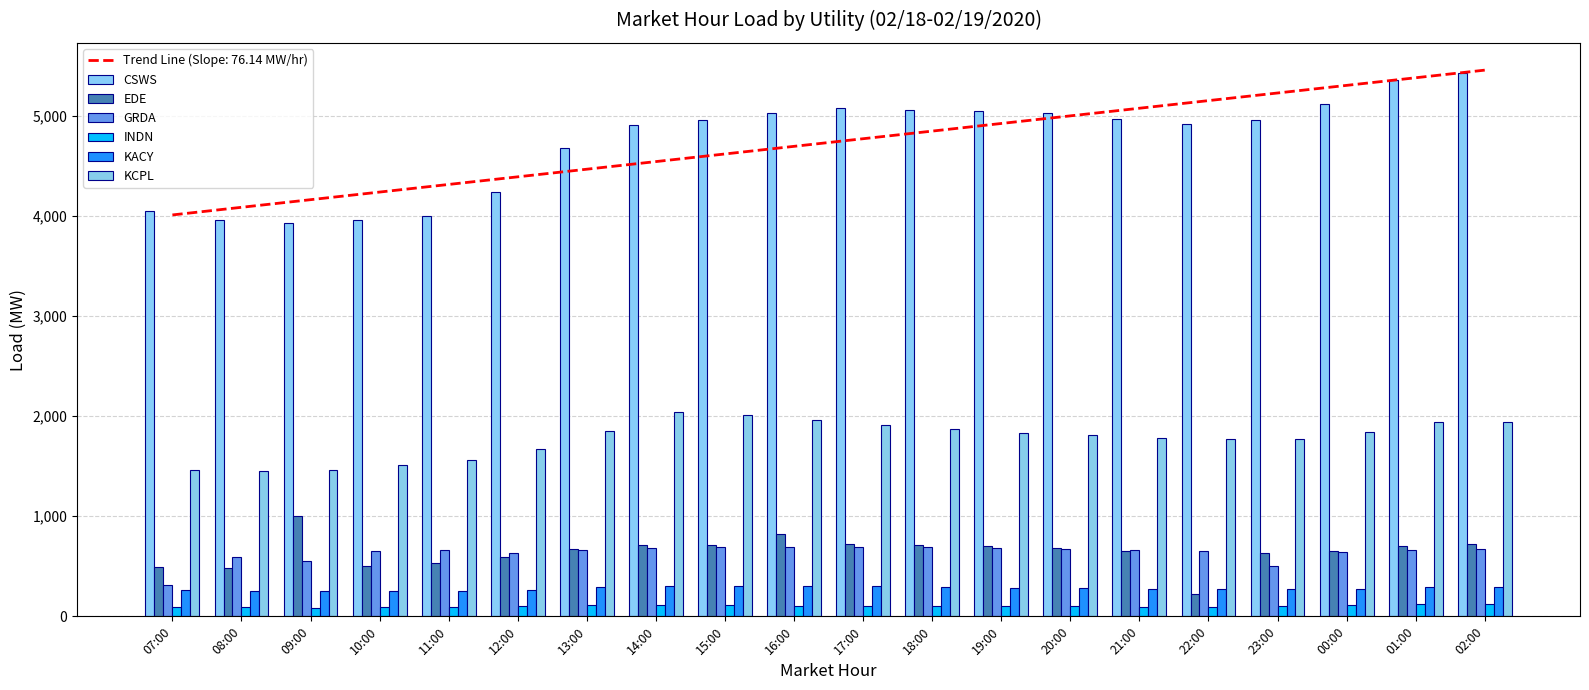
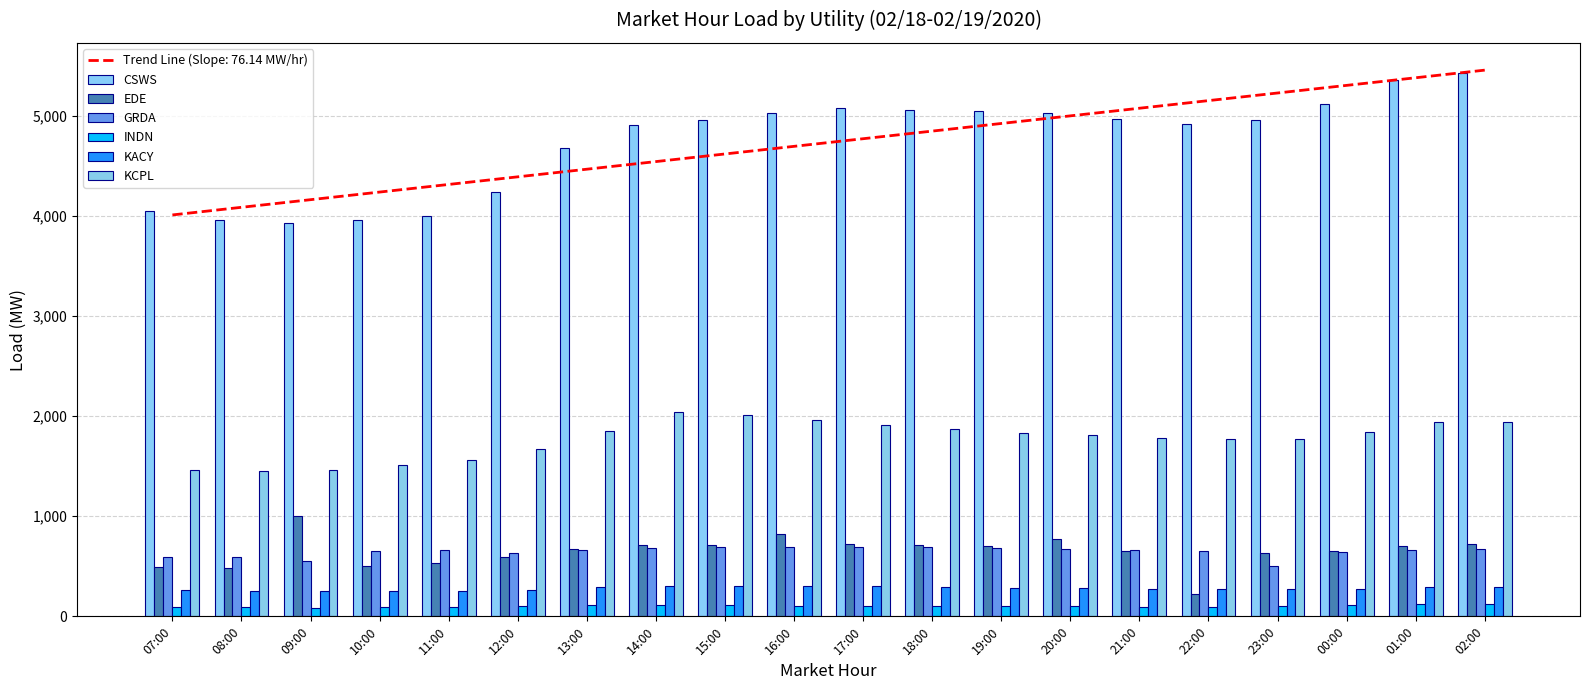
  {
    "Trend Line (Slope: 76.14 MW/hr)": {
      "07:00": "4,010",
      "08:00": "4,090",
      "09:00": "4,160",
      "10:00": "4,240",
      "11:00": "4,320",
      "12:00": "4,390",
      "13:00": "4,470",
      "14:00": "4,540",
      "15:00": "4,620",
      "16:00": "4,700",
      "17:00": "4,770",
      "18:00": "4,850",
      "19:00": "4,920",
      "20:00": "5,000",
      "21:00": "5,080",
      "22:00": "5,150",
      "23:00": "5,230",
      "00:00": "5,310",
      "01:00": "5,380",
      "02:00": "5,460"
    },
    "EDE": {
      "07:00": "490",
      "08:00": "480",
      "09:00": "1,000",
      "10:00": "510",
      "11:00": "540",
      "12:00": "590",
      "13:00": "680",
      "14:00": "710",
      "15:00": "720",
      "16:00": "820",
      "17:00": "720",
      "18:00": "720",
      "19:00": "700",
-     "20:00": "680",
+     "20:00": "770",
      "21:00": "650",
      "22:00": "230",
      "23:00": "630",
      "00:00": "650",
      "01:00": "700",
      "02:00": "720"
    },
    "GRDA": {
-     "07:00": "310",
+     "07:00": "590",
      "08:00": "590",
      "09:00": "550",
      "10:00": "650",
      "11:00": "660",
      "12:00": "630",
      "13:00": "660",
      "14:00": "680",
      "15:00": "690",
      "16:00": "690",
      "17:00": "700",
      "18:00": "690",
      "19:00": "680",
      "20:00": "680",
      "21:00": "660",
      "22:00": "650",
      "23:00": "500",
      "00:00": "650",
      "01:00": "670",
      "02:00": "670"
    }
  }
